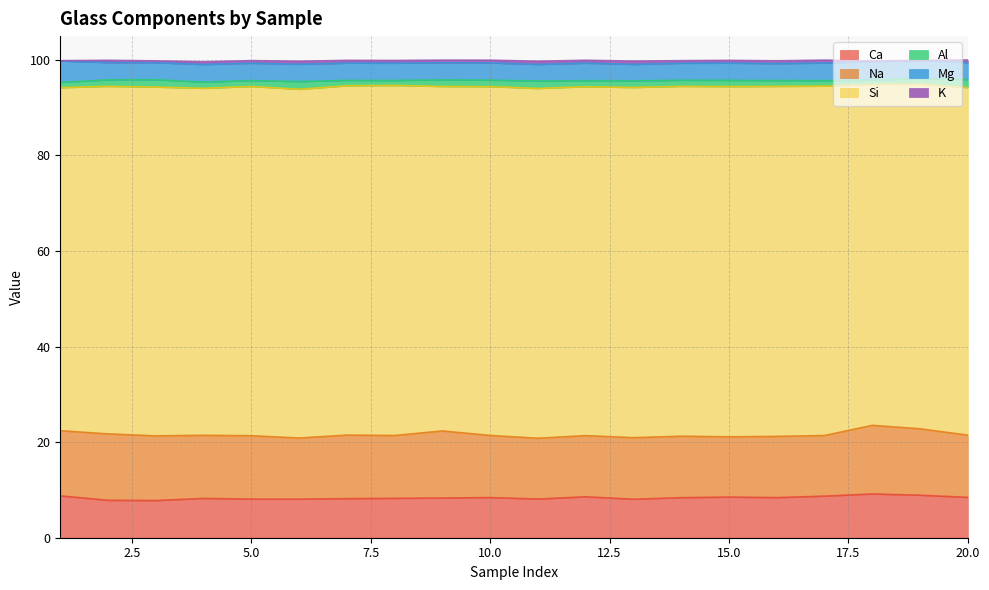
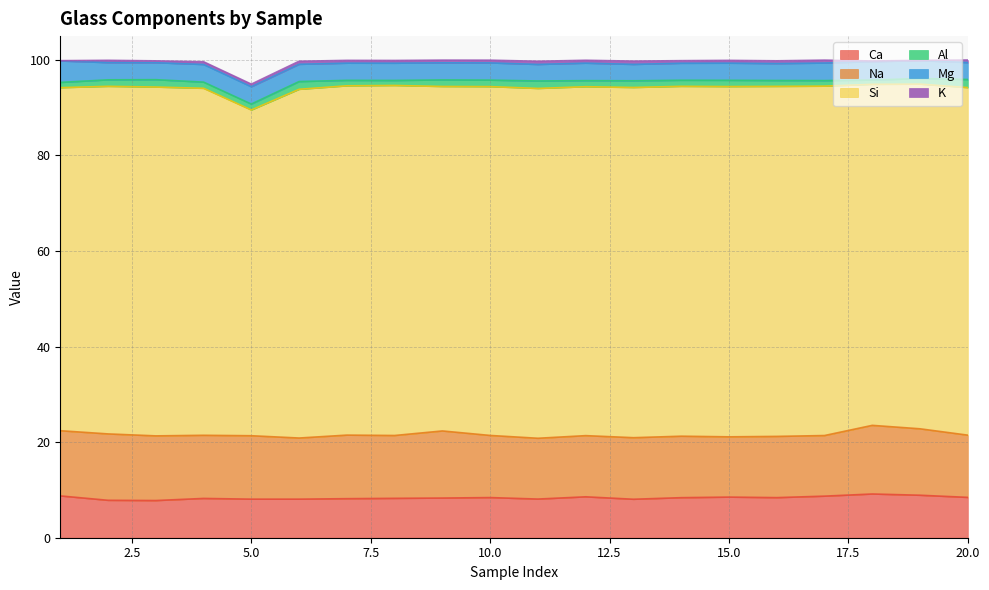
  {
    "Si": {
-     "5.0": 73,
+     "5.0": 68,
      "10.0": 73,
      "15.0": 73,
      "20.0": 73
    },
    "Al": {
      "5.0": 1,
      "10.0": 1,
      "15.0": 1,
      "20.0": 2
    },
    "Mg": {
      "5.0": 4,
      "10.0": 4,
      "15.0": 4,
      "20.0": 4
    },
    "K": {
      "5.0": 1,
      "10.0": 1,
      "15.0": 1,
      "20.0": 1
    }
  }
